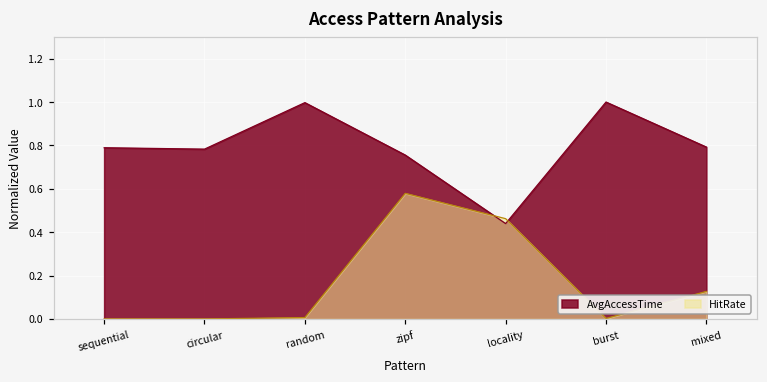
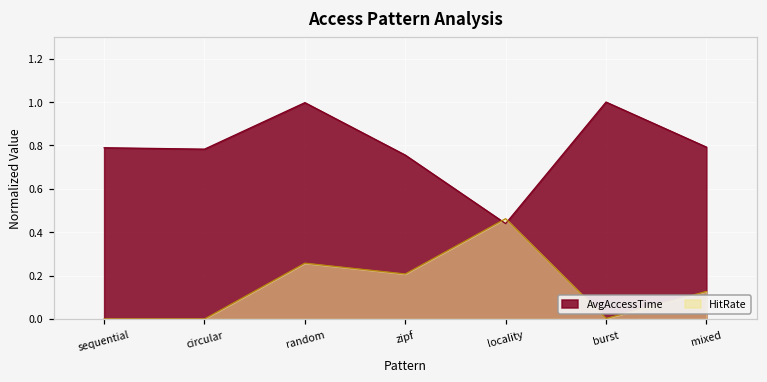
  {
    "AvgAccessTime": {
      "sequential": 0.79,
      "circular": 0.78,
      "random": 1.00,
      "zipf": 0.76,
      "locality": 0.44,
      "burst": 1.00,
      "mixed": 0.79
    },
    "HitRate": {
      "sequential": 0.00,
      "circular": 0.00,
-     "random": 0.01,
-     "zipf": 0.58,
+     "random": 0.26,
+     "zipf": 0.21,
      "locality": 0.46,
      "burst": 0.00,
      "mixed": 0.13
    }
  }
